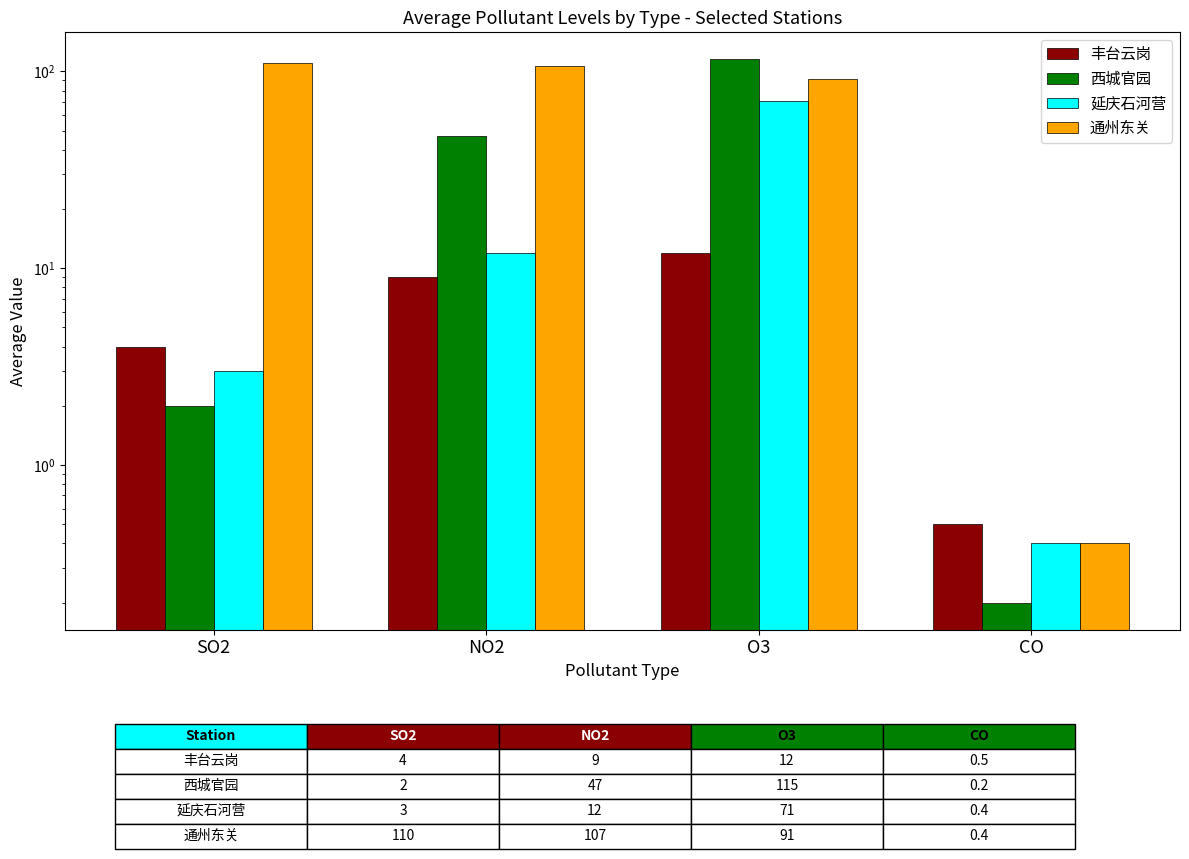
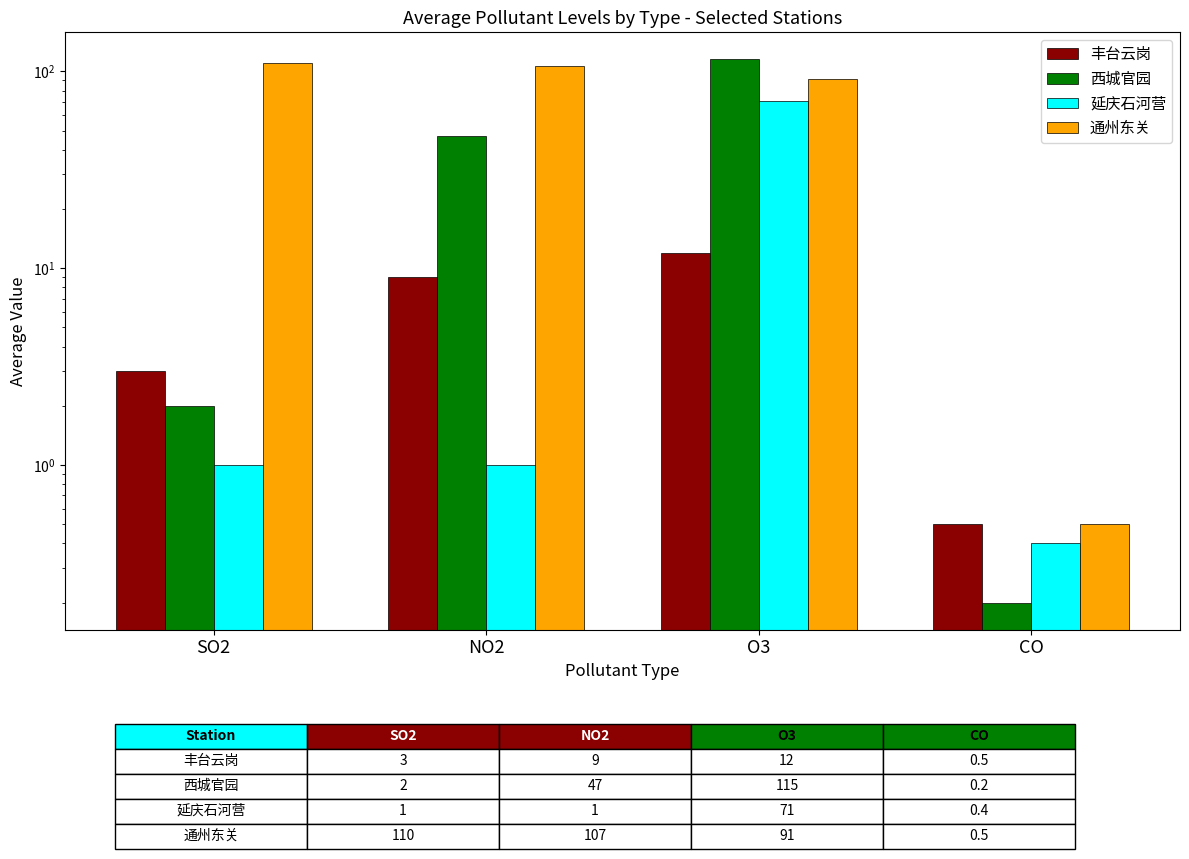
  {
    "丰台云岗": {
-     "SO2": 4
+     "SO2": 3
    },
    "西城官园": {
      "SO2": 2.0,
      "NO2": 47,
      "O3": 120,
      "CO": 0.20
    },
    "延庆石河营": {
-     "SO2": 3,
-     "NO2": 12
+     "SO2": 1,
+     "NO2": 1
    },
    "通州东关": {
-     "CO": 0.4
+     "CO": 0.5
    }
  }
